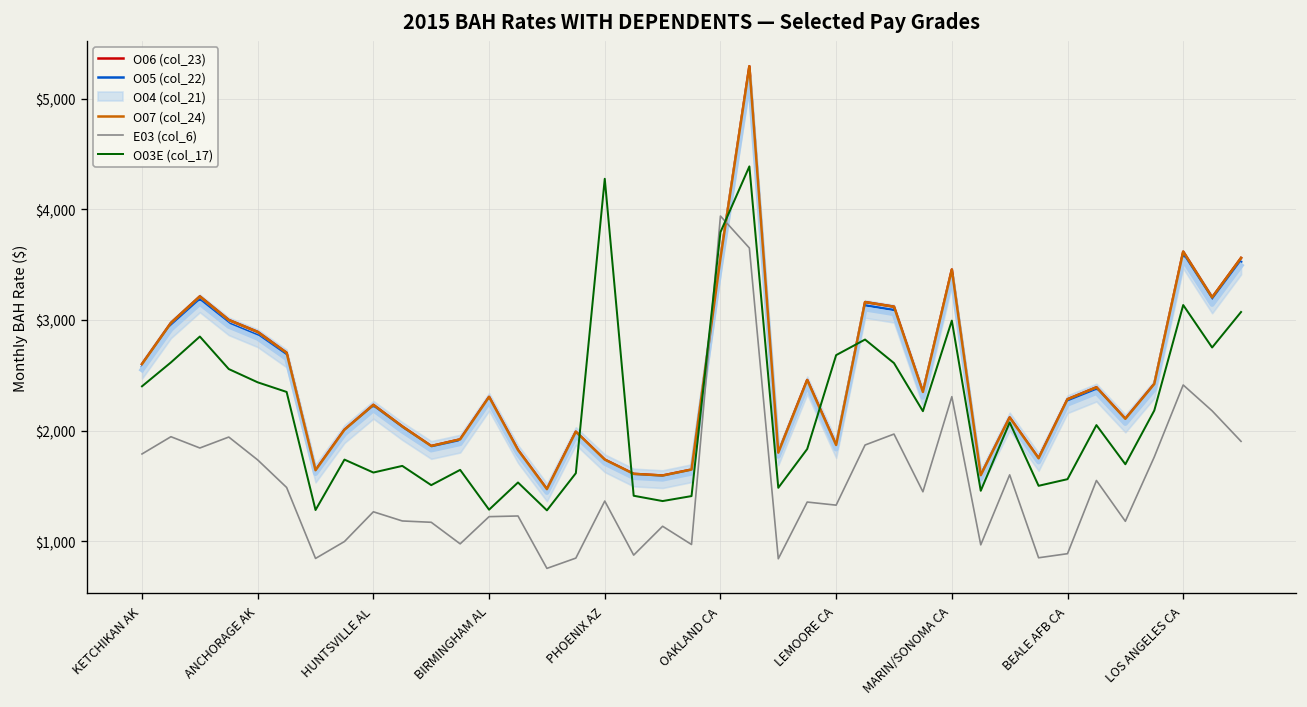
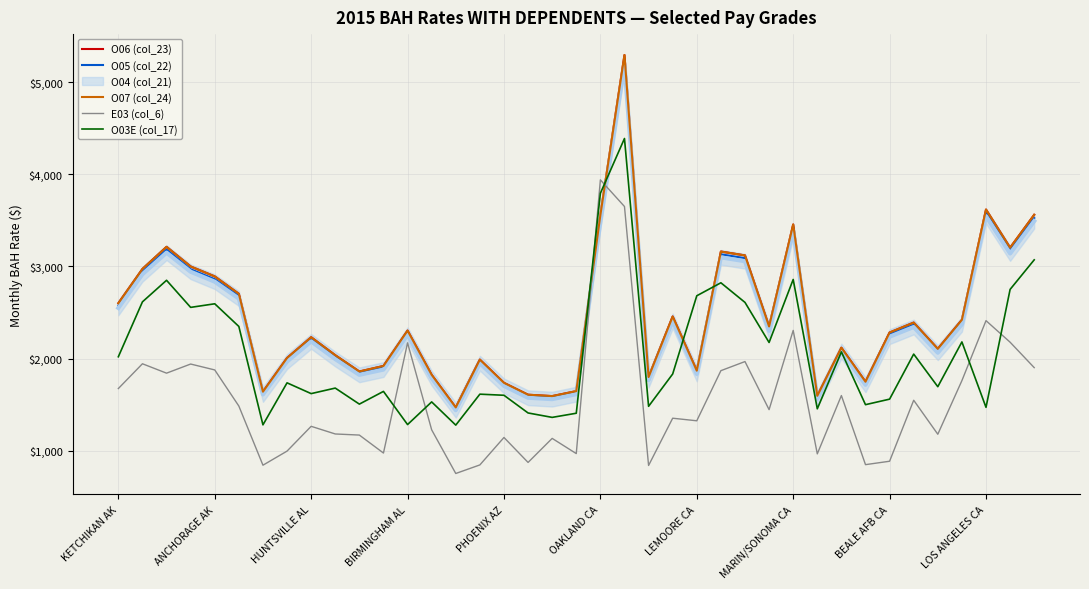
  {
    "O05 (col_22)": {
      "OAKLAND CA": "$3,500",
      "MARIN/SONOMA CA": "$3,400",
      "LOS ANGELES CA": "$3,600"
    },
    "E03 (col_6)": {
-     "KETCHIKAN AK": "$1,800",
-     "ANCHORAGE AK": "$1,700",
+     "KETCHIKAN AK": "$1,700",
+     "ANCHORAGE AK": "$1,900",
      "HUNTSVILLE AL": "$1,300",
-     "BIRMINGHAM AL": "$1,200",
-     "PHOENIX AZ": "$1,400",
+     "BIRMINGHAM AL": "$2,200",
+     "PHOENIX AZ": "$1,100",
      "OAKLAND CA": "$3,900",
      "LEMOORE CA": "$1,300",
      "MARIN/SONOMA CA": "$2,300",
      "BEALE AFB CA": "$900",
      "LOS ANGELES CA": "$2,400"
    },
    "O03E (col_17)": {
-     "KETCHIKAN AK": "$2,400",
-     "ANCHORAGE AK": "$2,400",
+     "KETCHIKAN AK": "$2,000",
+     "ANCHORAGE AK": "$2,600",
      "HUNTSVILLE AL": "$1,600",
      "BIRMINGHAM AL": "$1,300",
-     "PHOENIX AZ": "$4,300",
+     "PHOENIX AZ": "$1,600",
      "OAKLAND CA": "$3,800",
      "LEMOORE CA": "$2,700",
-     "MARIN/SONOMA CA": "$3,000",
+     "MARIN/SONOMA CA": "$2,900",
      "BEALE AFB CA": "$1,600",
-     "LOS ANGELES CA": "$3,100"
+     "LOS ANGELES CA": "$1,500"
    }
  }
